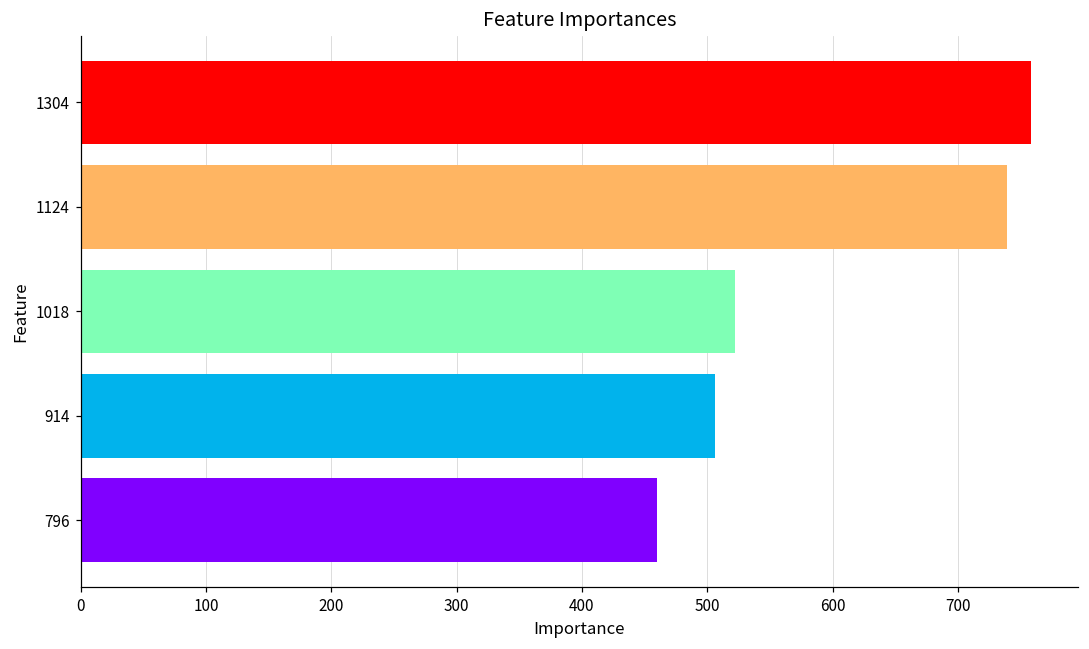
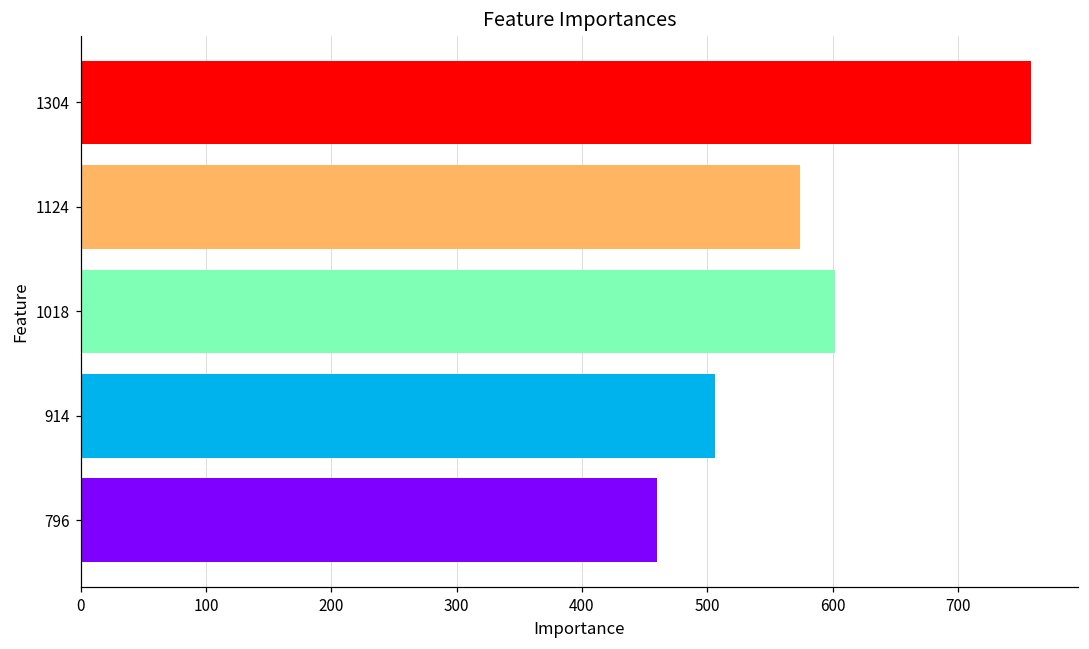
  {
    "1304": 758,
-   "1124": 739,
-   "1018": 522,
+   "1124": 574,
+   "1018": 602,
    "914": 506,
    "796": 460
  }
